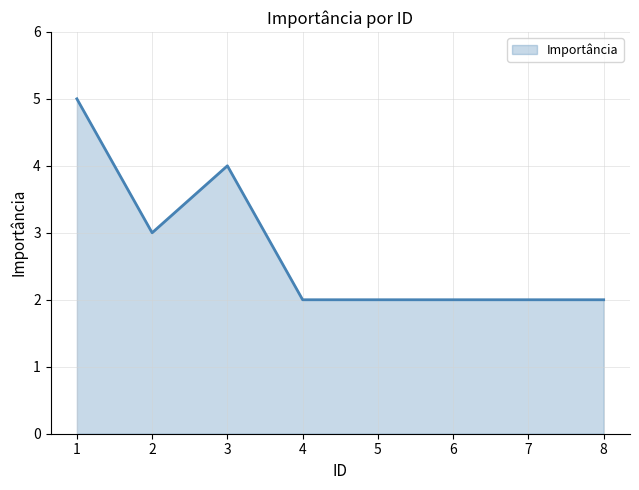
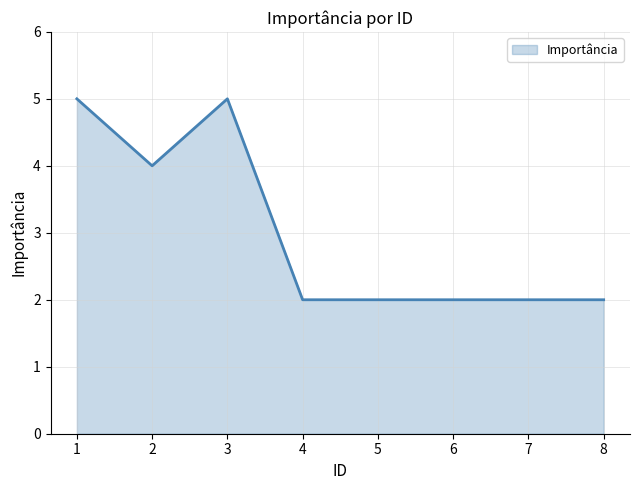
  {
    "1": 5,
-   "2": 3,
-   "3": 4,
+   "2": 4,
+   "3": 5,
    "4": 2,
    "5": 2,
    "6": 2,
    "7": 2,
    "8": 2
  }
